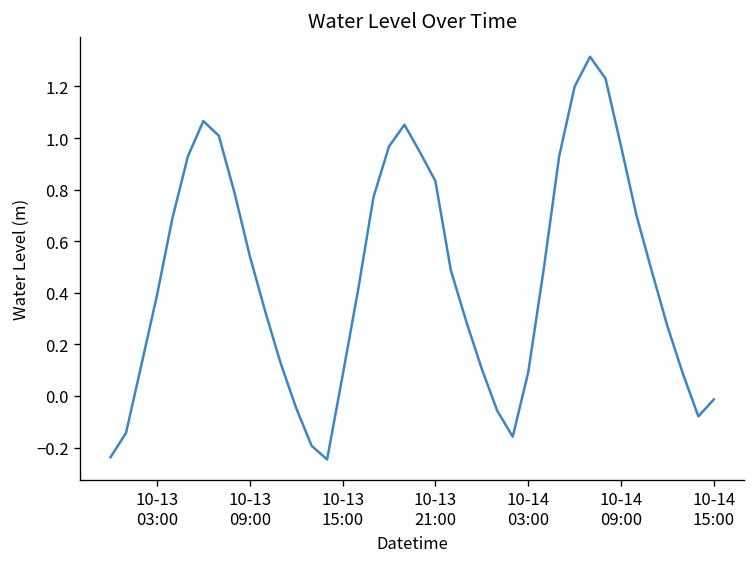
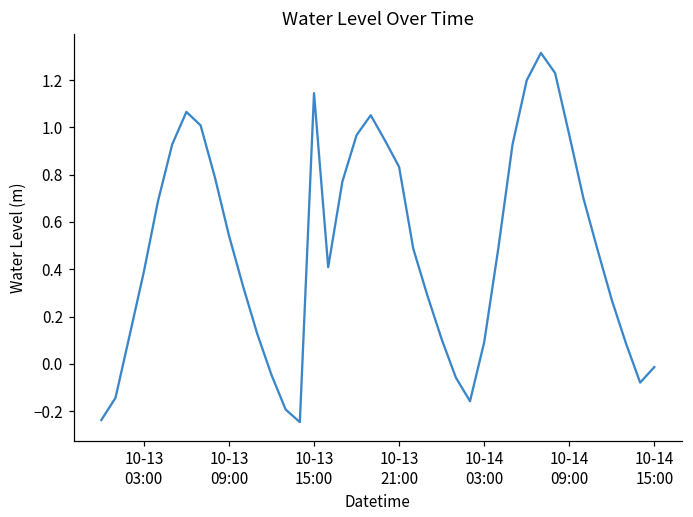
  {
    "10-13 03:00": 0.39,
    "10-13 09:00": 0.54,
-   "10-13 15:00": 0.08,
+   "10-13 15:00": 1.15,
    "10-13 21:00": 0.83,
    "10-14 03:00": 0.09,
    "10-14 09:00": 0.97,
    "10-14 15:00": -0.01
  }
